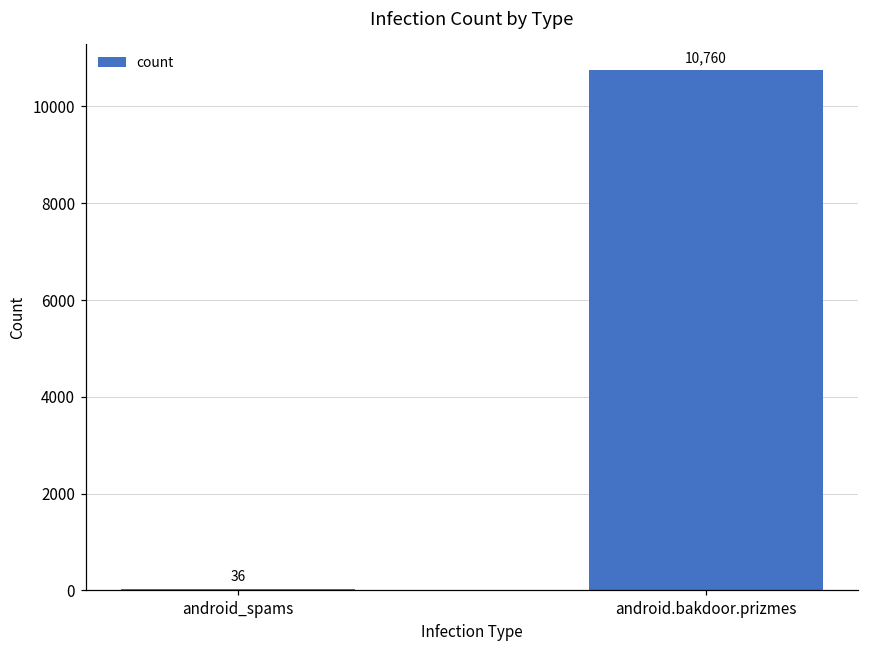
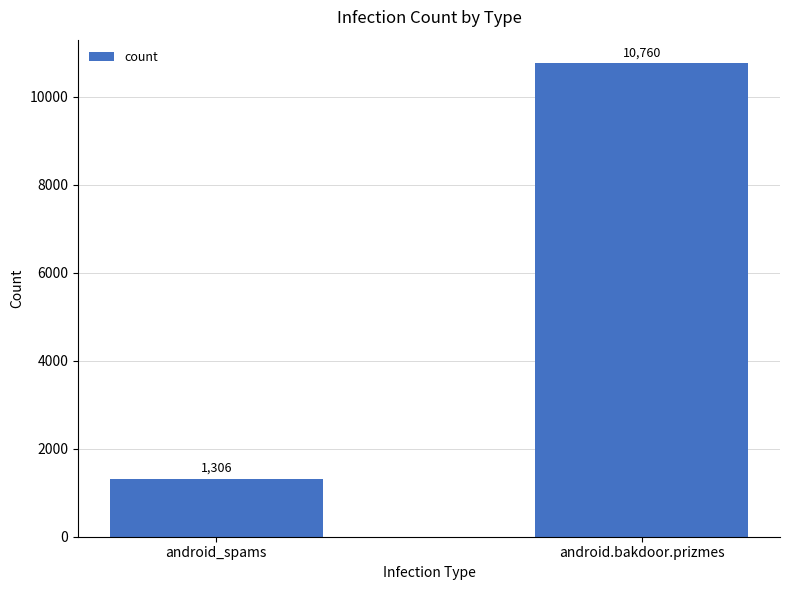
  {
-   "android_spams": "36",
+   "android_spams": "1,306",
    "android.bakdoor.prizmes": "10,760"
  }
